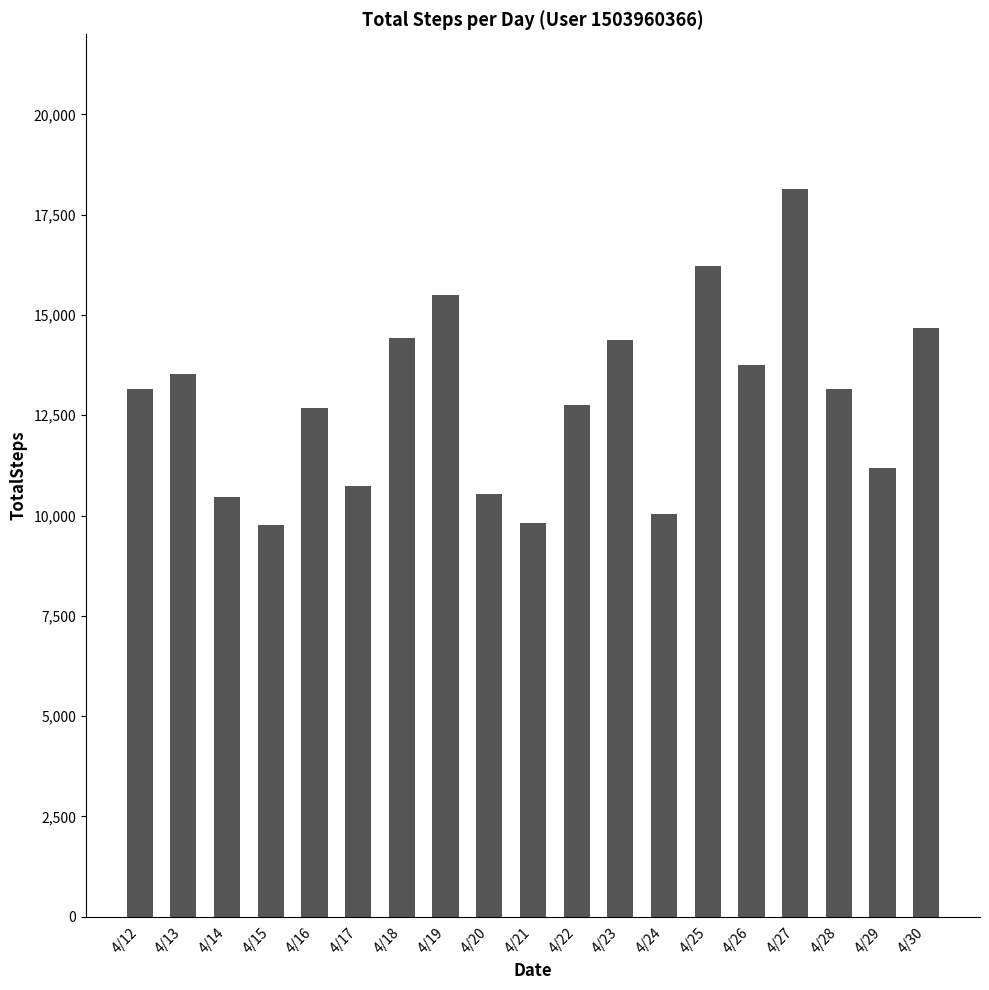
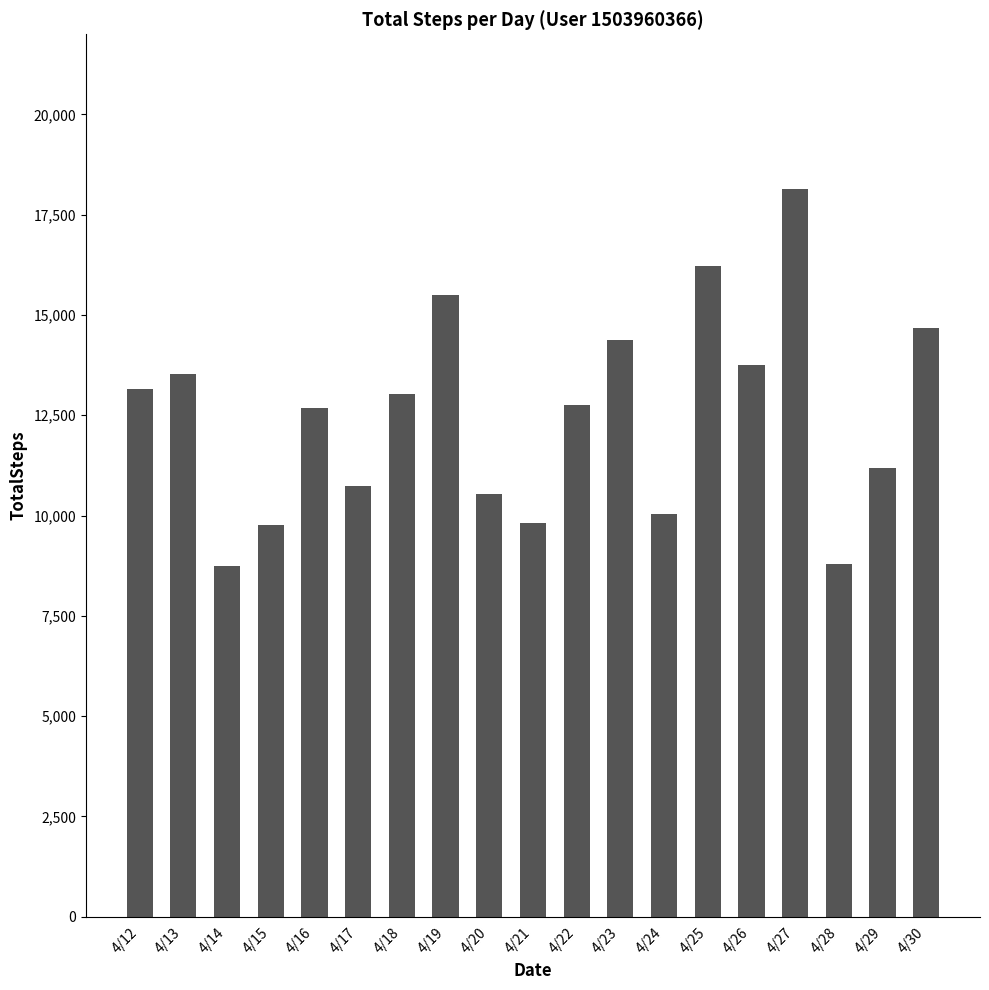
  {
    "4/12": "13,200",
    "4/13": "13,500",
-   "4/14": "10,500",
+   "4/14": "8,700",
    "4/15": "9,800",
    "4/16": "12,700",
    "4/17": "10,700",
-   "4/18": "14,400",
+   "4/18": "13,000",
    "4/19": "15,500",
    "4/20": "10,500",
    "4/21": "9,800",
    "4/22": "12,800",
    "4/23": "14,400",
    "4/24": "10,000",
    "4/25": "16,200",
    "4/26": "13,800",
    "4/27": "18,100",
-   "4/28": "13,200",
+   "4/28": "8,800",
    "4/29": "11,200",
    "4/30": "14,700"
  }
